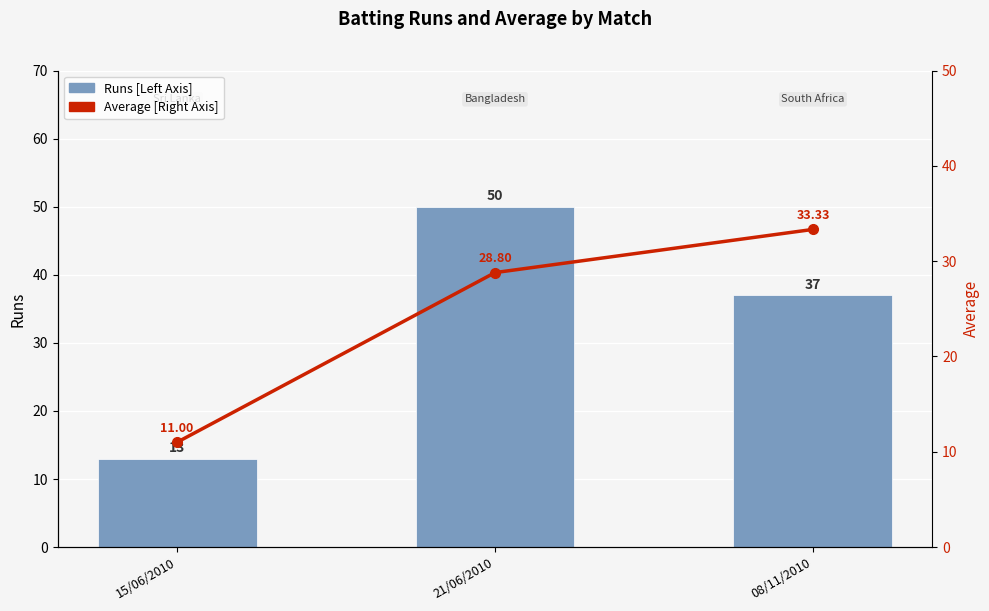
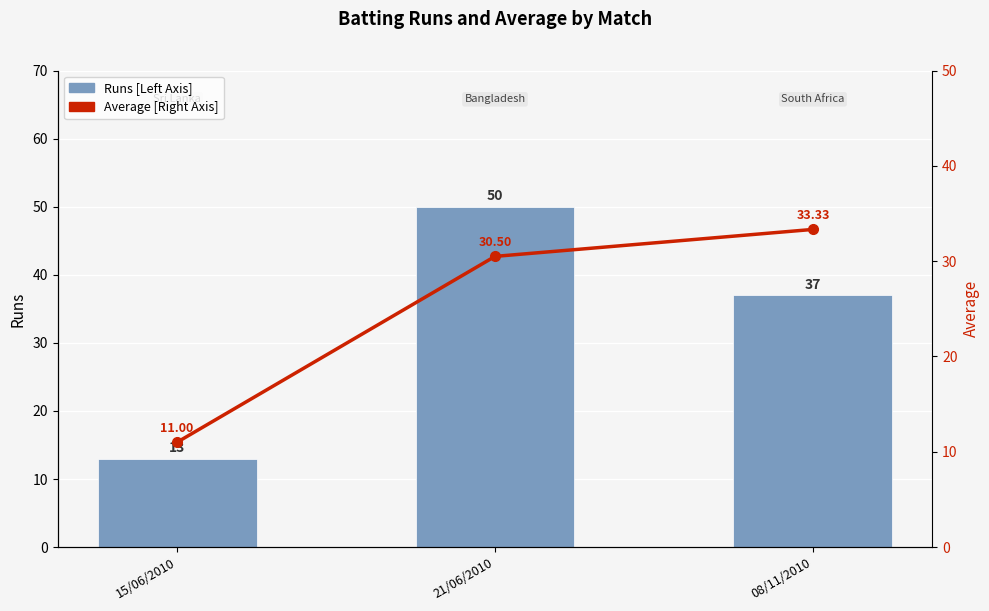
  {
    "Runs [Left Axis]": {
      "21/06/2010": 50,
      "08/11/2010": 37
    },
    "Average [Right Axis]": {
      "15/06/2010": 11.00,
-     "21/06/2010": 28.80,
+     "21/06/2010": 30.50,
      "08/11/2010": 33.33
    }
  }
